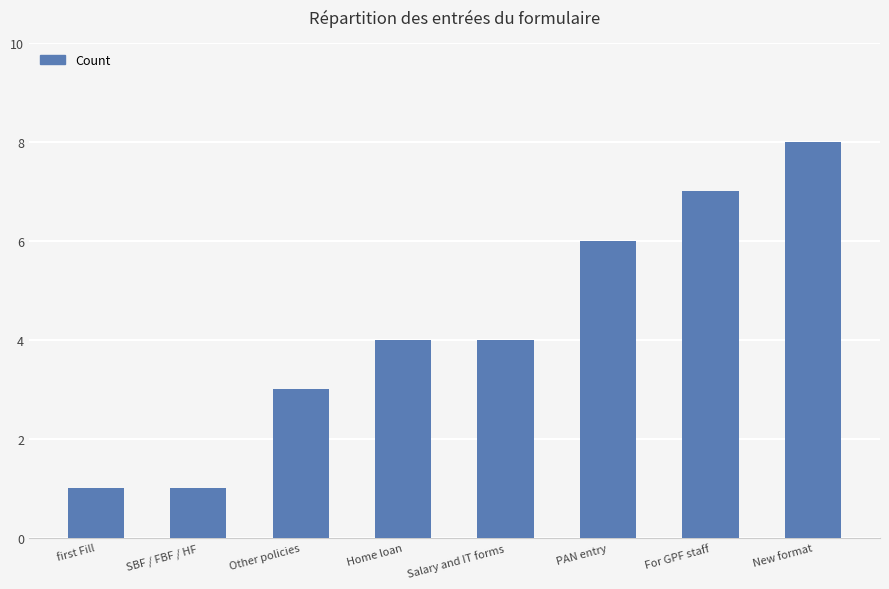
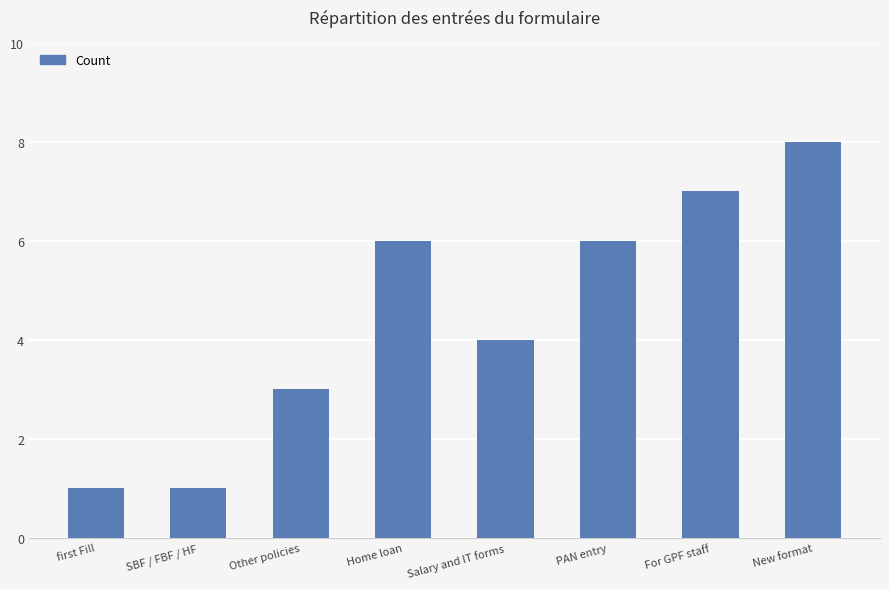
  {
    "first Fill": 1,
    "SBF / FBF / HF": 1,
    "Other policies": 3,
-   "Home loan": 4,
+   "Home loan": 6,
    "Salary and IT forms": 4,
    "PAN entry": 6,
    "For GPF staff": 7,
    "New format": 8
  }
